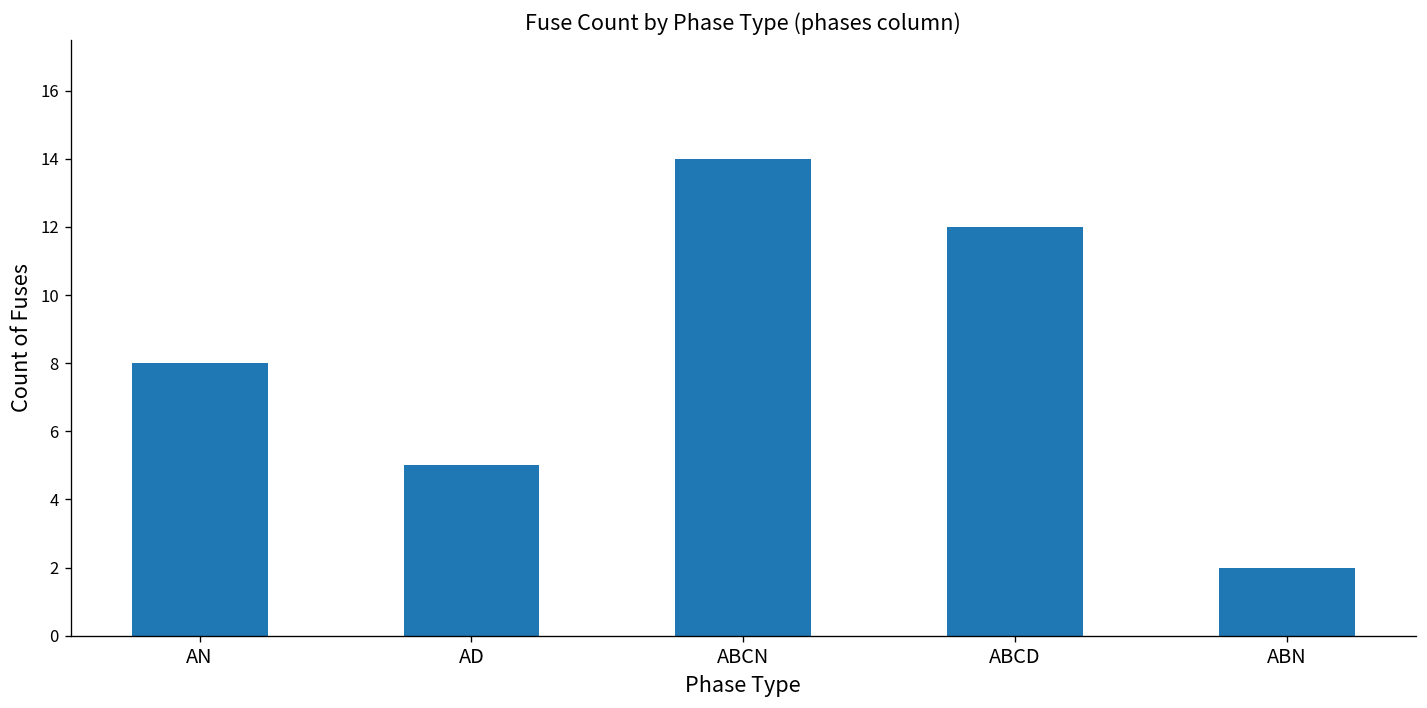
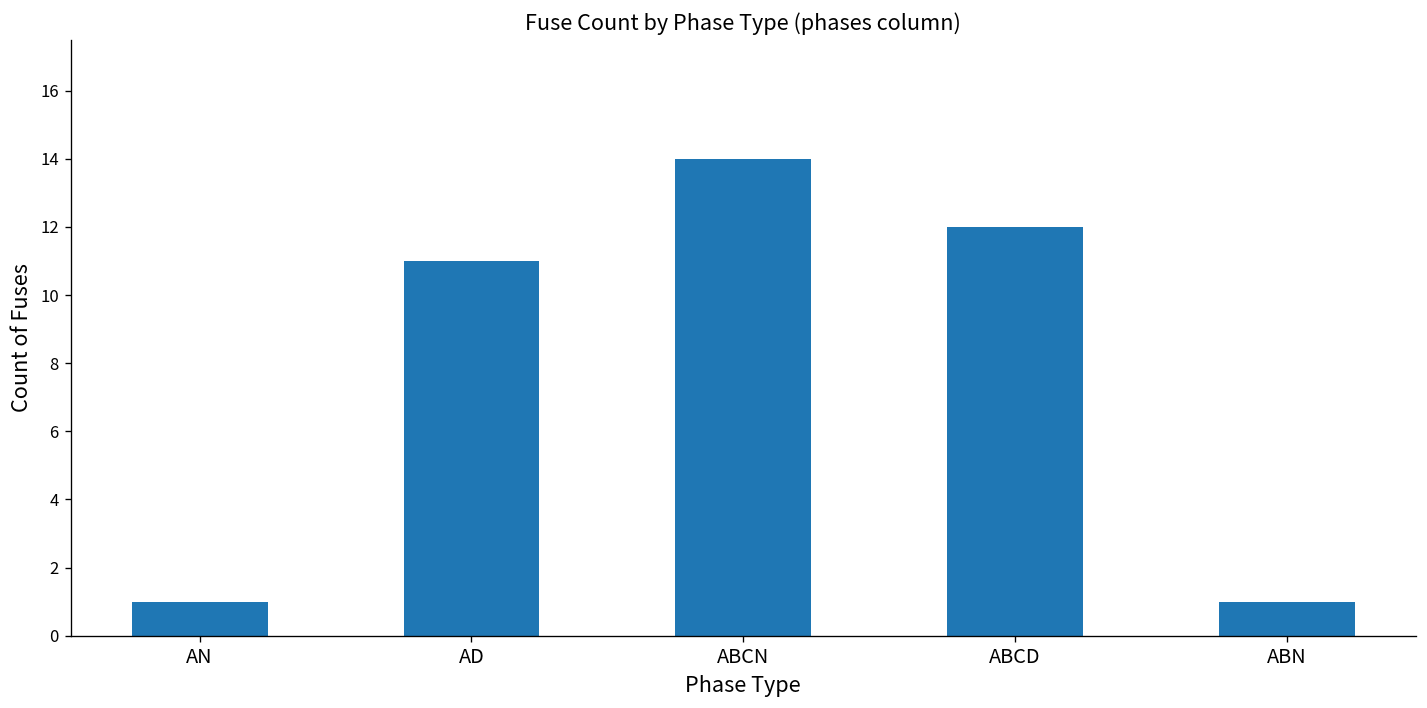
  {
-   "AN": 8,
-   "AD": 5,
+   "AN": 1,
+   "AD": 11,
    "ABCN": 14,
    "ABCD": 12,
-   "ABN": 2
+   "ABN": 1
  }
